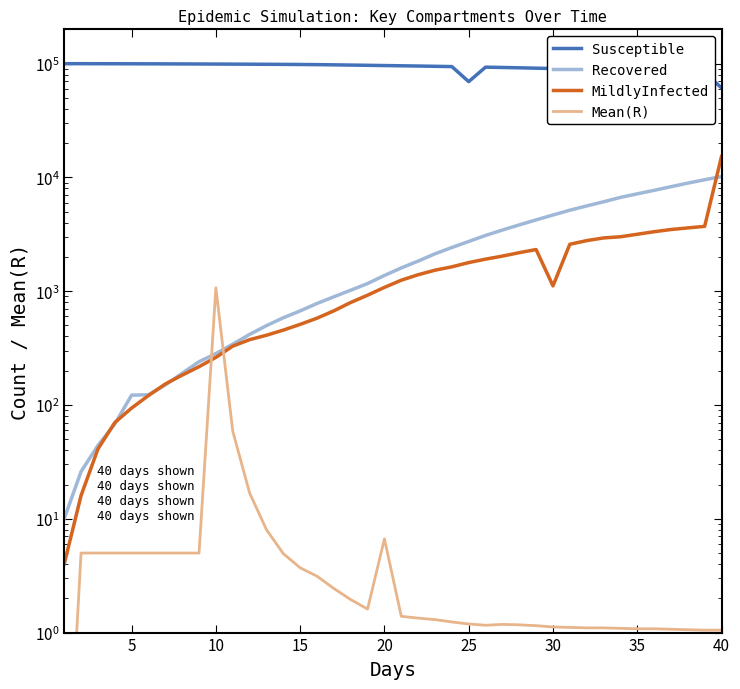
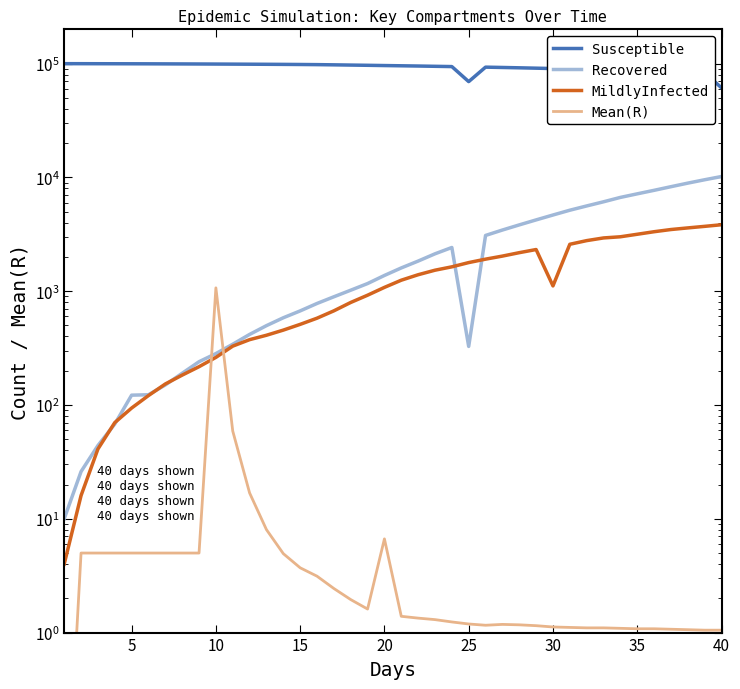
  {
    "Susceptible": {
      "5": 100000,
      "10": 100000,
      "15": 100000,
      "20": 100000,
      "25": 70000,
      "40": 60000
    },
    "Recovered": {
      "5": 120,
      "10": 280,
      "15": 700,
      "20": 1400,
-     "25": 2700,
+     "25": 330,
      "30": 4700,
      "35": 7000,
      "40": 10000
    },
    "MildlyInfected": {
      "5": 90,
      "10": 260,
      "15": 500,
      "20": 1100,
      "25": 1800,
      "30": 1100,
      "35": 3200,
-     "40": 15000
+     "40": 3800
    },
    "Mean(R)": {
      "5": 5,
      "10": 1100,
      "15": 3.7,
      "20": 7,
      "25": 1.2,
      "30": 1.1,
      "35": 1.1,
      "40": 1
    }
  }
